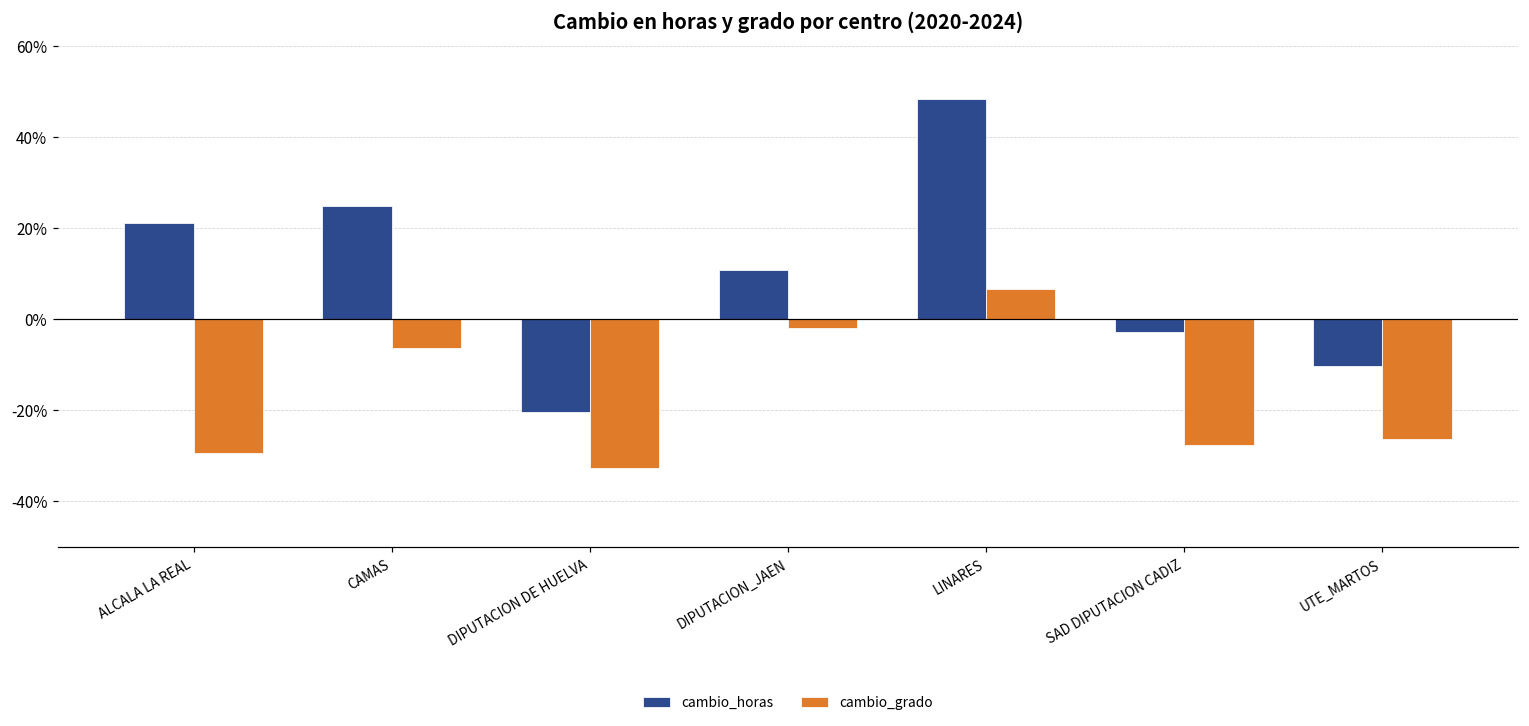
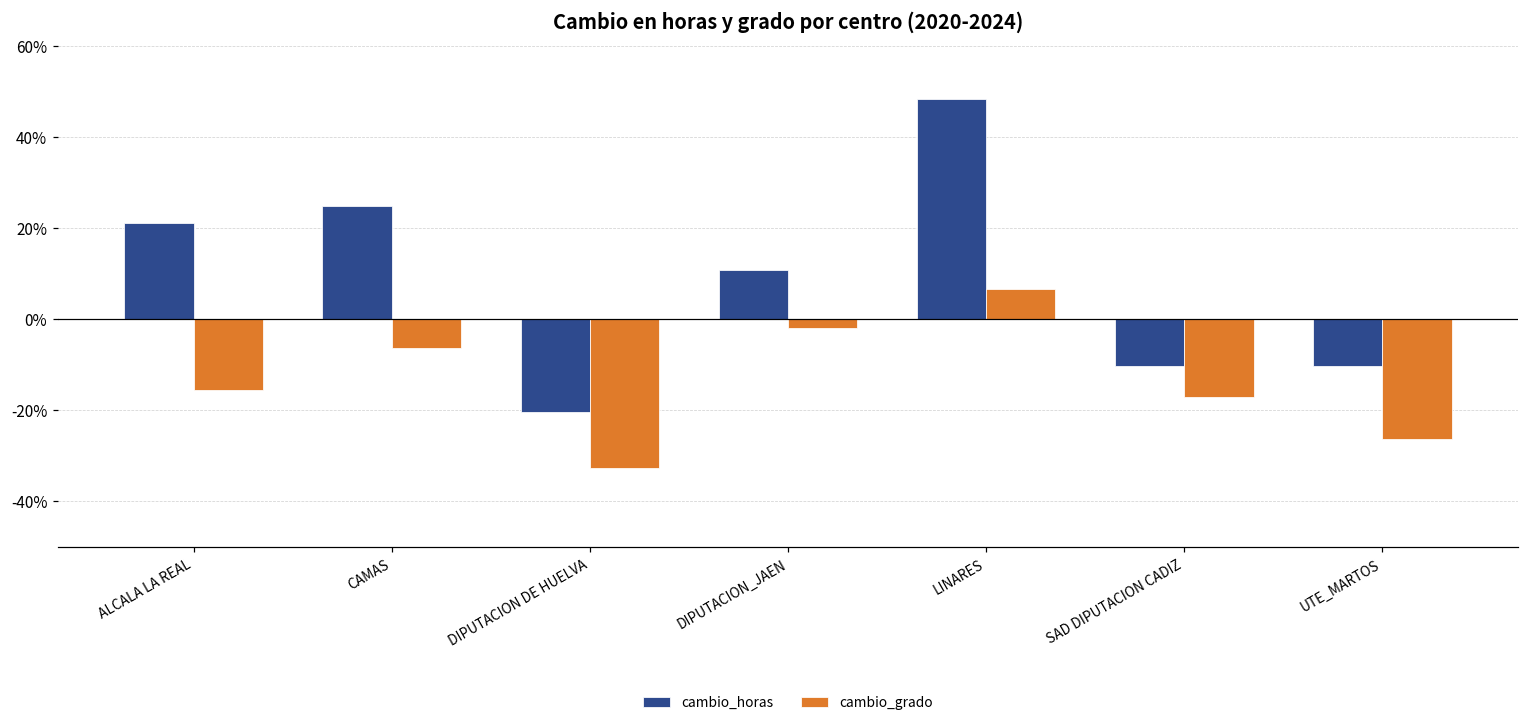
  {
    "cambio_horas": {
      "ALCALA LA REAL": "21%",
      "CAMAS": "25%",
      "DIPUTACION DE HUELVA": "-20%",
      "DIPUTACION_JAEN": "11%",
      "LINARES": "48%",
-     "SAD DIPUTACION CADIZ": "-3%",
+     "SAD DIPUTACION CADIZ": "-10%",
      "UTE_MARTOS": "-10%"
    },
    "cambio_grado": {
-     "ALCALA LA REAL": "-29%",
+     "ALCALA LA REAL": "-16%",
      "CAMAS": "-6%",
      "DIPUTACION DE HUELVA": "-33%",
      "DIPUTACION_JAEN": "-2%",
      "LINARES": "7%",
-     "SAD DIPUTACION CADIZ": "-28%",
+     "SAD DIPUTACION CADIZ": "-17%",
      "UTE_MARTOS": "-26%"
    }
  }
